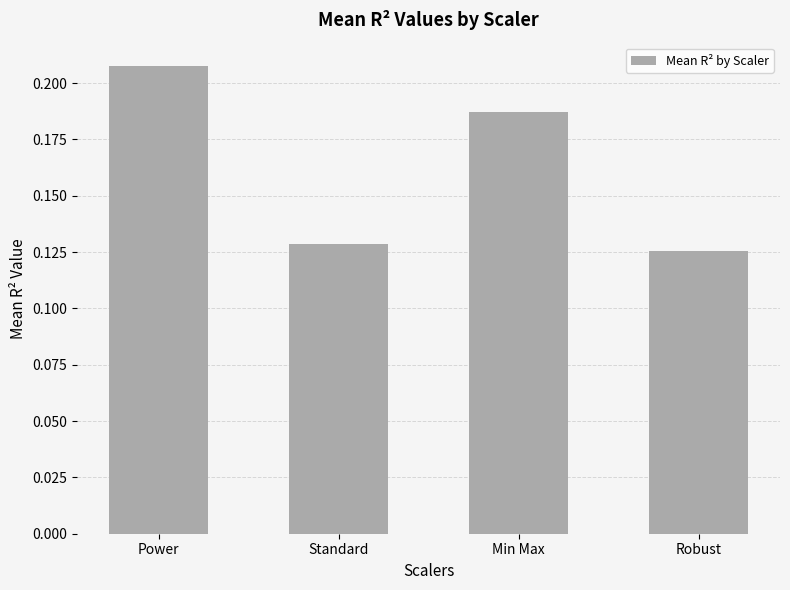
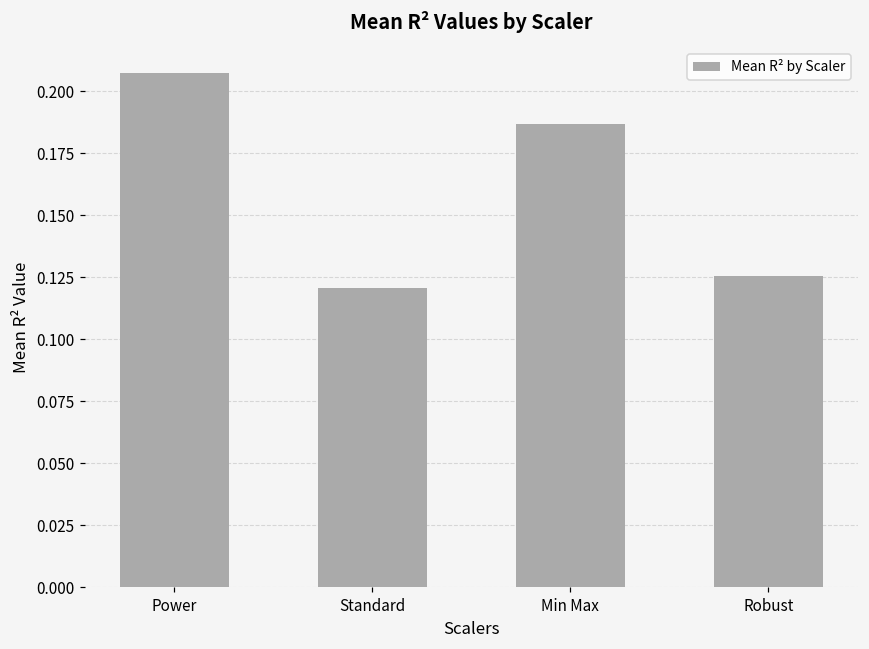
  {
    "Power": 0.208,
-   "Standard": 0.129,
+   "Standard": 0.121,
    "Min Max": 0.187,
    "Robust": 0.126
  }
